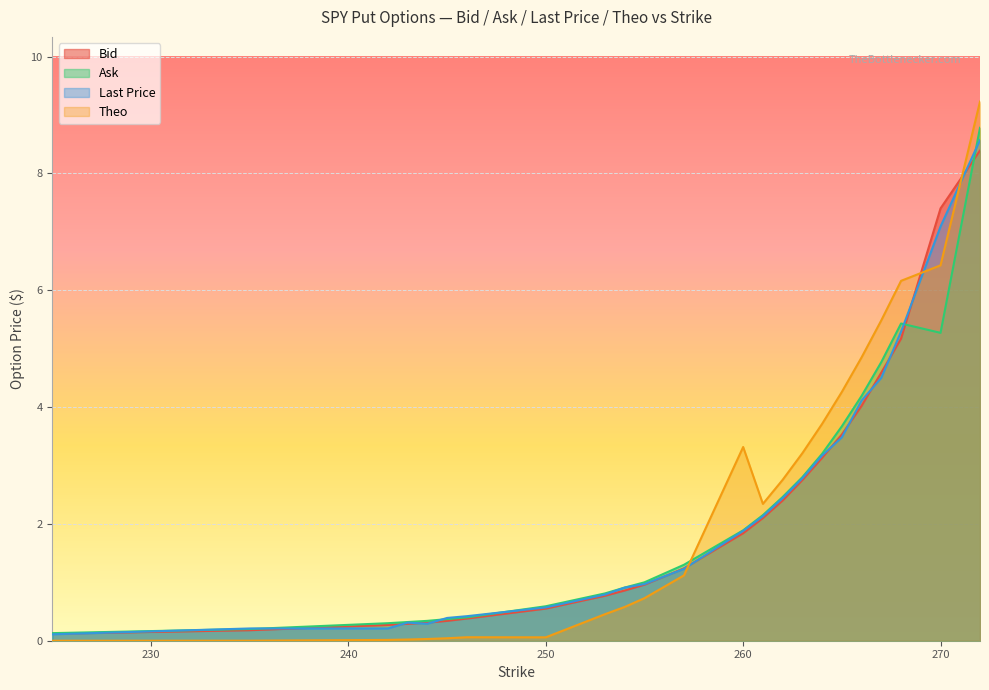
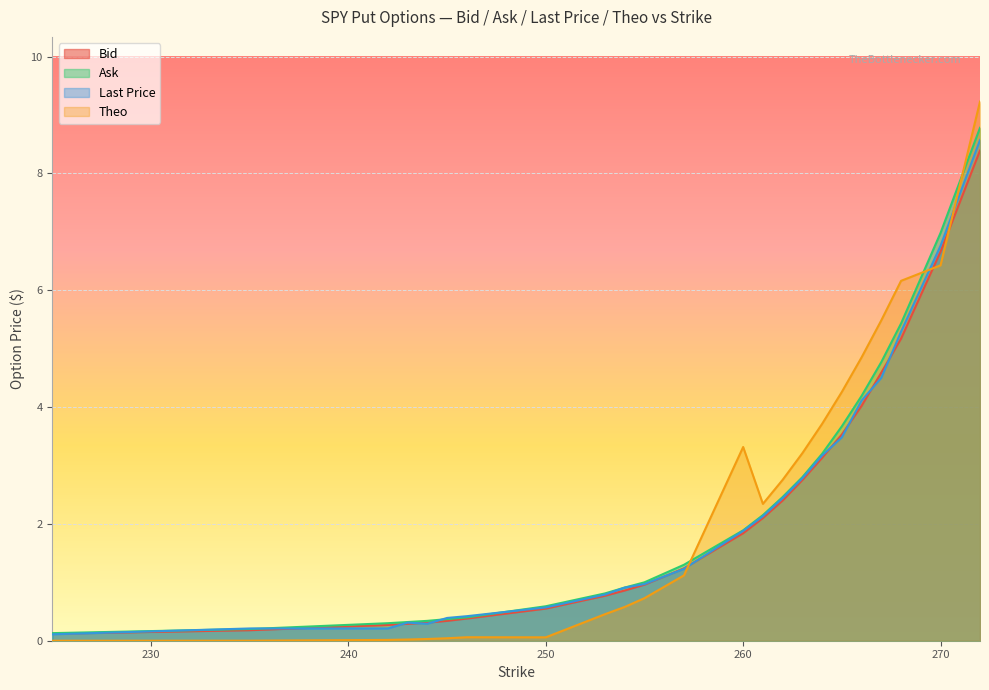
  {
    "Bid": {
-     "270": 7.4
+     "270": 6.7
    },
    "Ask": {
-     "270": 5.3
+     "270": 7.0
    },
    "Last Price": {
-     "270": 7.1
+     "270": 6.8
    },
    "Theo": {
      "250": 0.1,
      "260": 3.3,
      "270": 6.4
    }
  }
